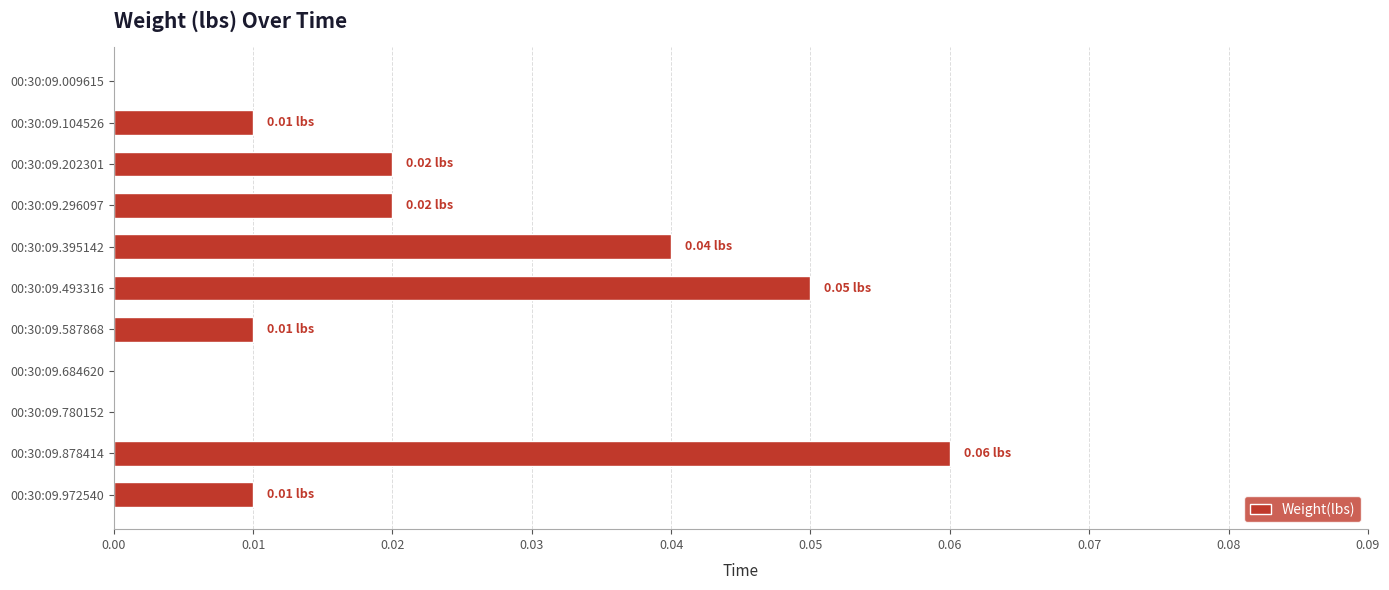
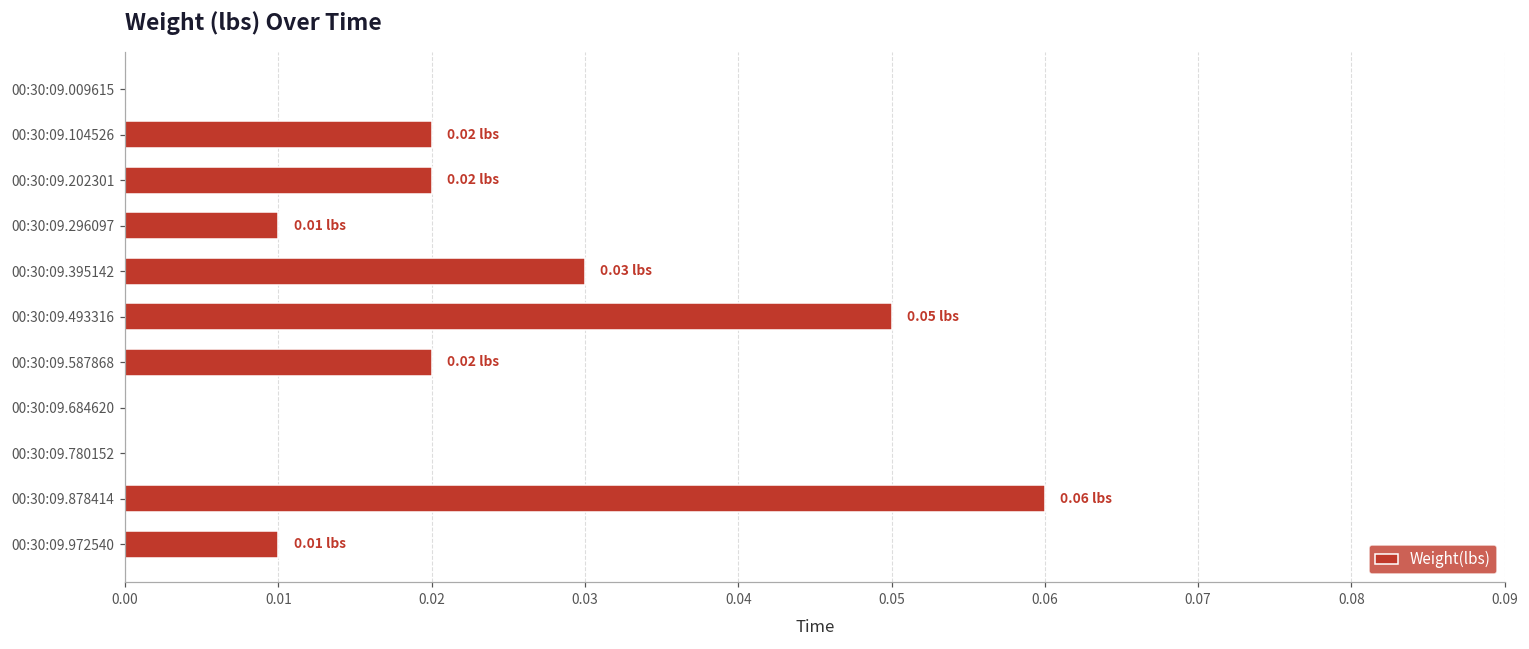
  {
-   "00:30:09.104526": 0.01,
+   "00:30:09.104526": 0.02,
    "00:30:09.202301": 0.02,
-   "00:30:09.296097": 0.02,
-   "00:30:09.395142": 0.04,
+   "00:30:09.296097": 0.01,
+   "00:30:09.395142": 0.03,
    "00:30:09.493316": 0.05,
-   "00:30:09.587868": 0.01,
+   "00:30:09.587868": 0.02,
    "00:30:09.878414": 0.06,
    "00:30:09.972540": 0.01
  }
